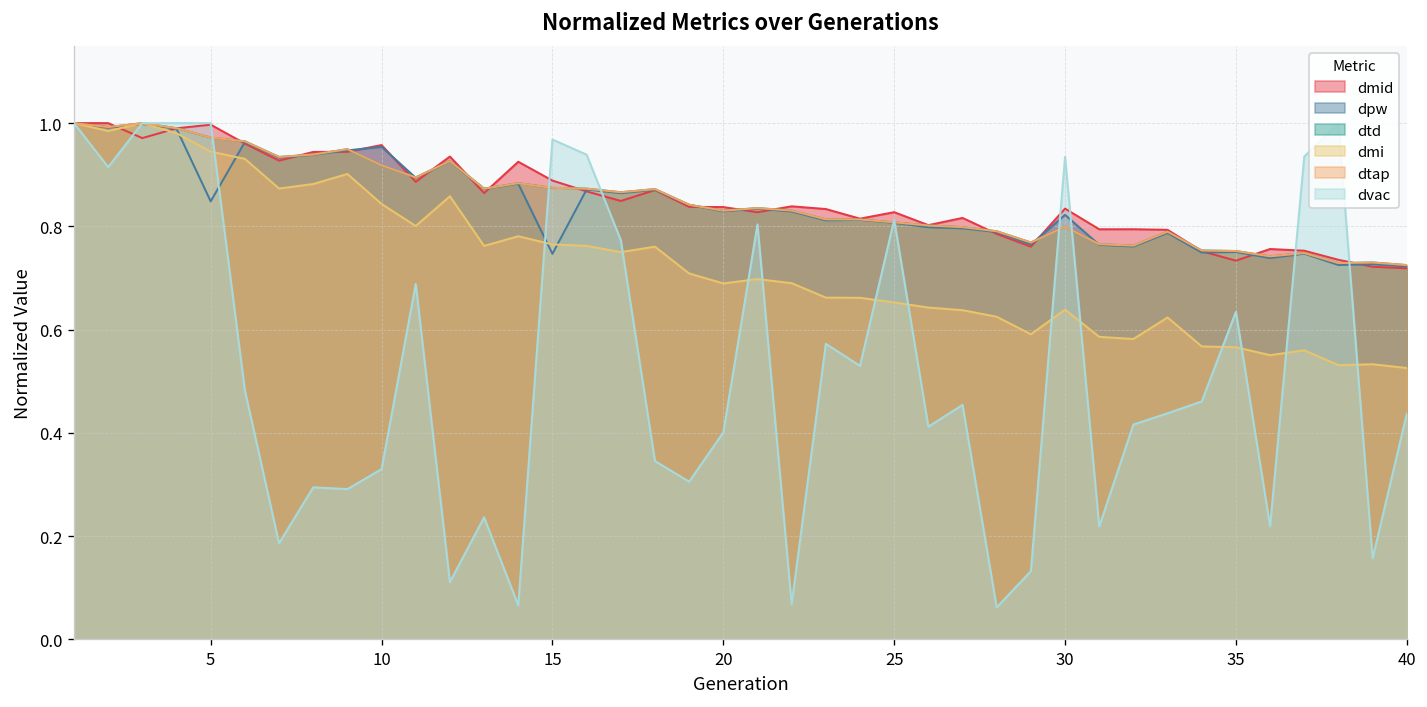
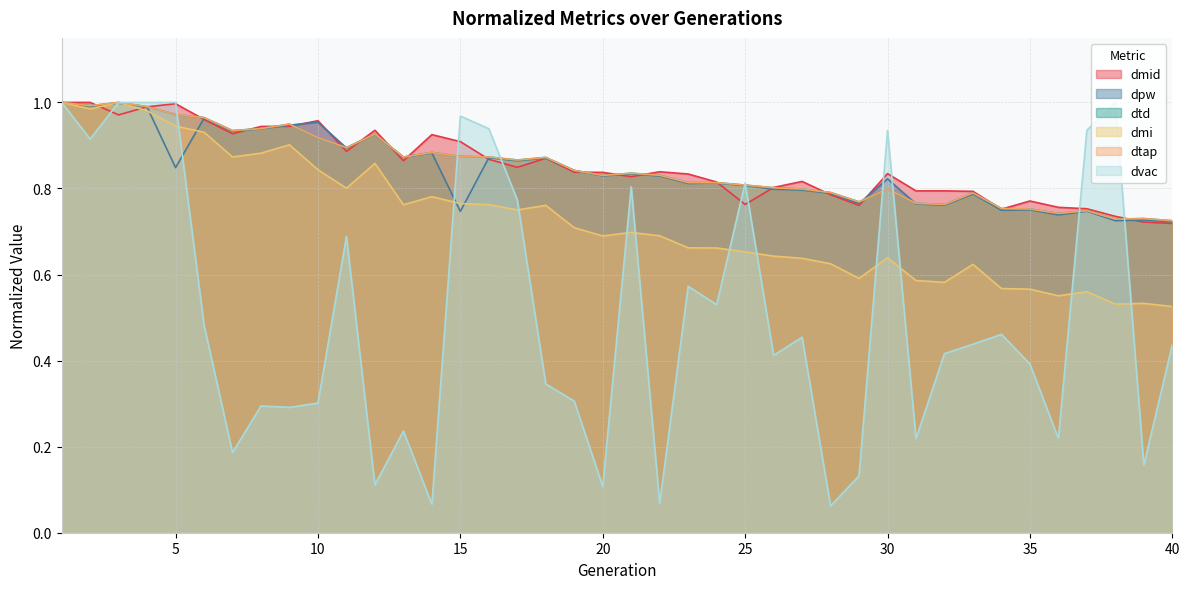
  {
    "dmid": {
-     "15": 0.89,
+     "15": 0.91,
      "20": 0.84,
-     "25": 0.83,
+     "25": 0.76,
      "30": 0.83,
-     "35": 0.73
+     "35": 0.77
    },
    "dpw": {
      "5": 0.85,
      "15": 0.75,
      "30": 0.82
    },
    "dvac": {
-     "10": 0.33,
+     "10": 0.30,
      "15": 0.97,
-     "20": 0.40,
+     "20": 0.11,
      "30": 0.93,
-     "35": 0.63,
+     "35": 0.39,
      "40": 0.44
    }
  }
